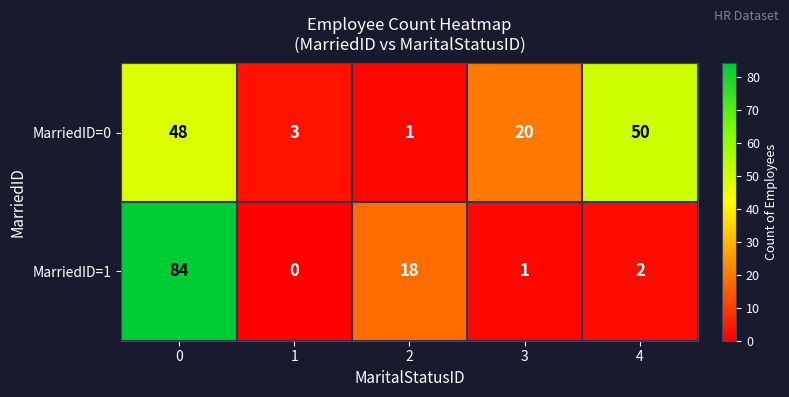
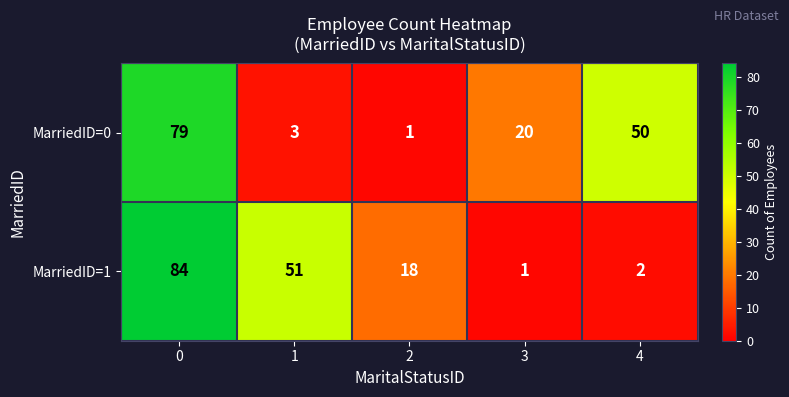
  {
    "MarriedID=0": {
-     "0": 48,
+     "0": 79,
      "1": 3,
      "2": 1,
      "3": 20,
      "4": 50
    },
    "MarriedID=1": {
      "0": 84,
-     "1": 0,
+     "1": 51,
      "2": 18,
      "3": 1,
      "4": 2
    }
  }
